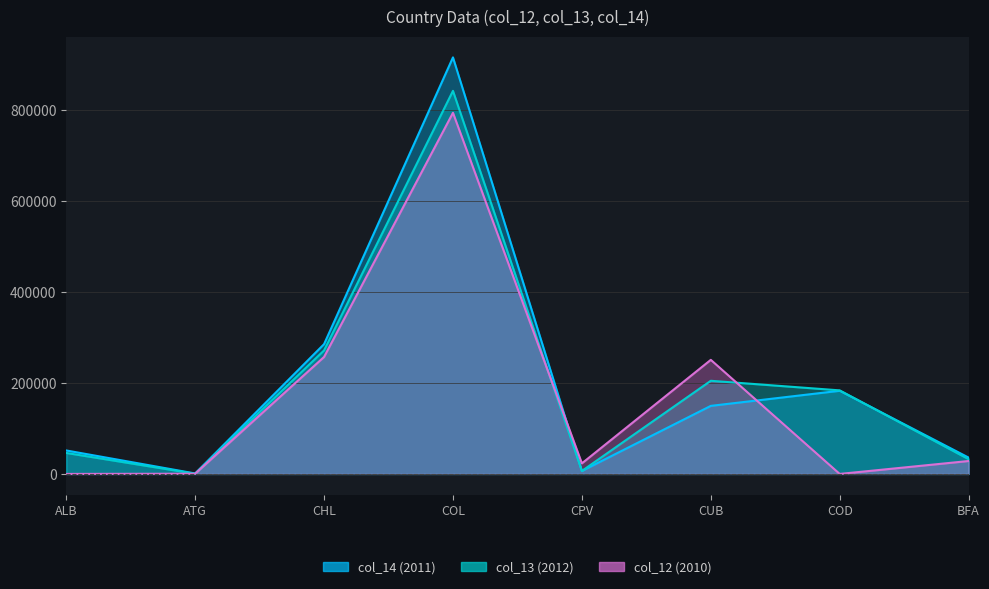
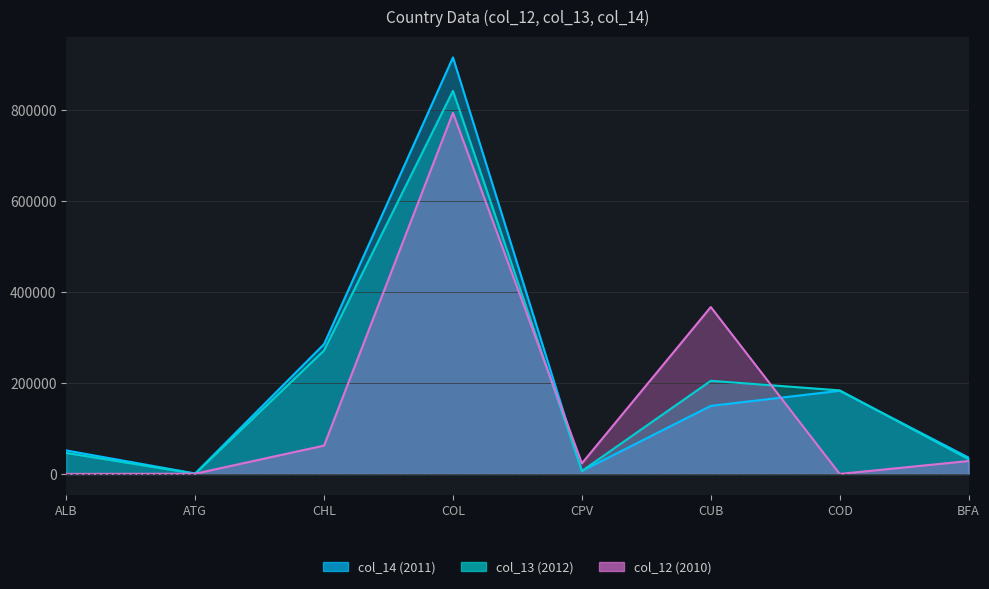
  {
    "col_12 (2010)": {
      "ALB": 0,
-     "CHL": 260000,
+     "CHL": 60000,
      "COL": 790000,
      "CPV": 20000,
-     "CUB": 250000,
+     "CUB": 370000,
      "COD": 0
    }
  }
